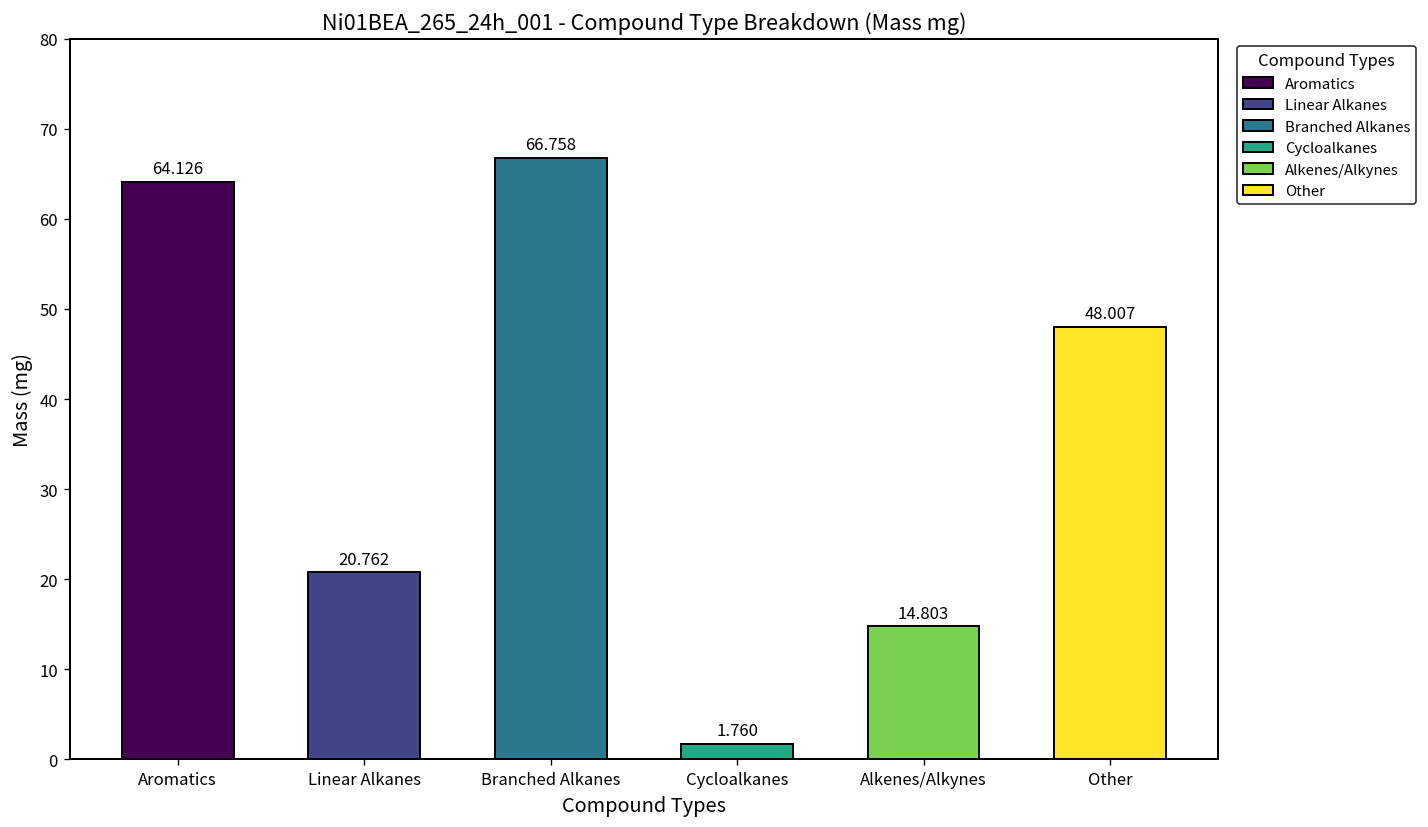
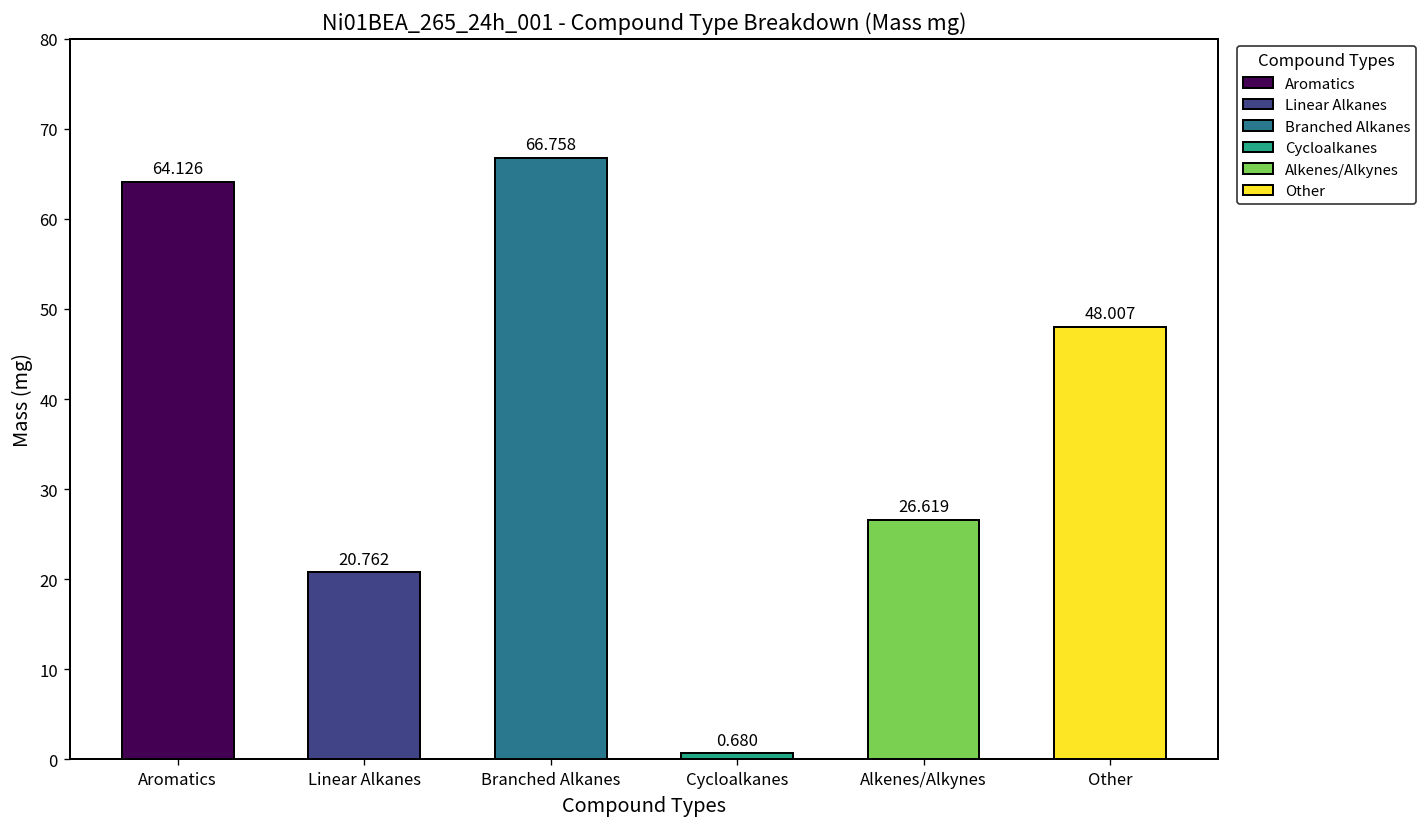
  {
    "Aromatics": 64.126,
    "Linear Alkanes": 20.762,
    "Branched Alkanes": 66.758,
-   "Cycloalkanes": 1.760,
-   "Alkenes/Alkynes": 14.803,
+   "Cycloalkanes": 0.680,
+   "Alkenes/Alkynes": 26.619,
    "Other": 48.007
  }
